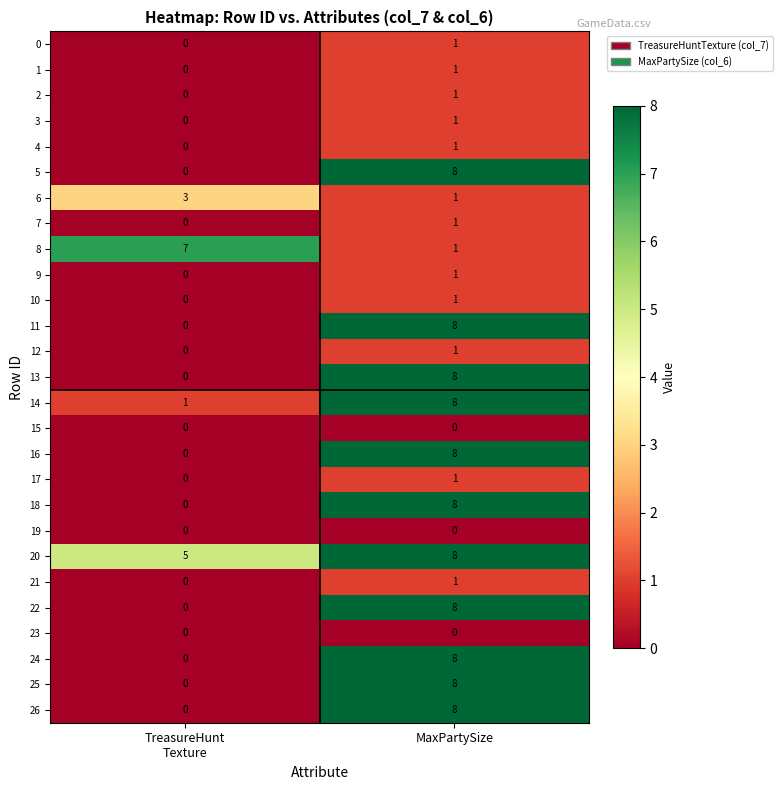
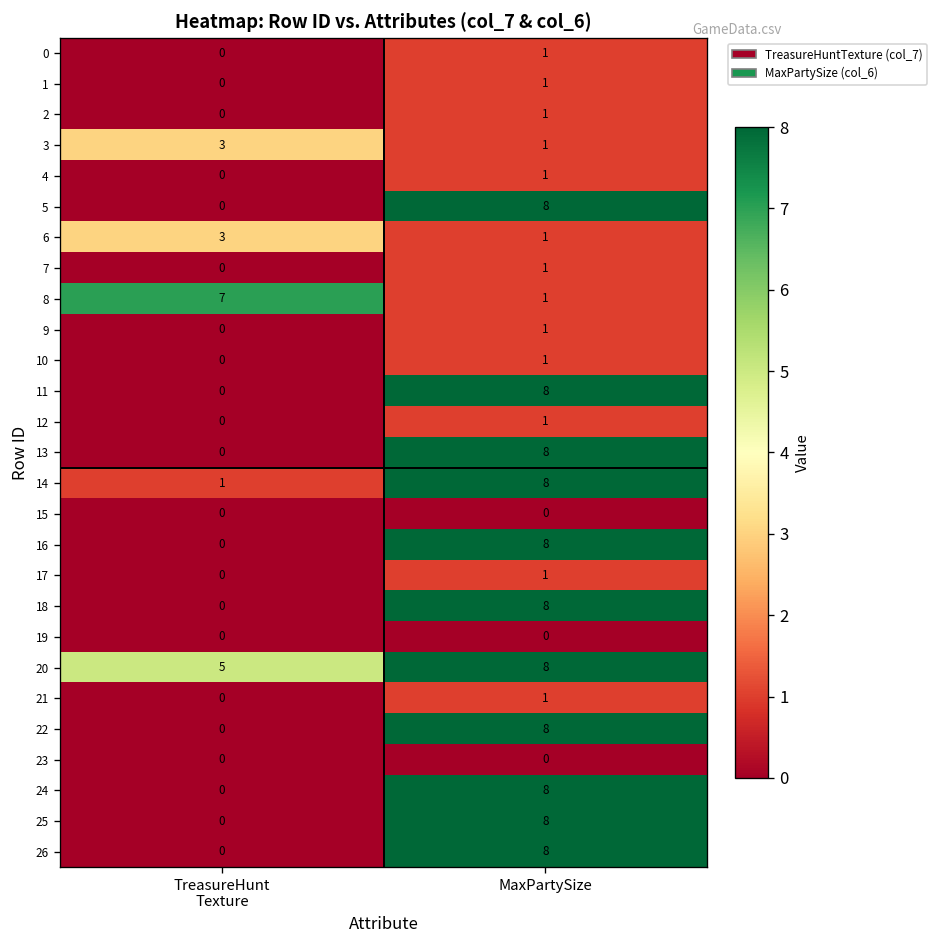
  {
    "0": {
      "TreasureHunt Texture": 0,
      "MaxPartySize": 1
    },
    "1": {
      "TreasureHunt Texture": 0,
      "MaxPartySize": 1
    },
    "2": {
      "TreasureHunt Texture": 0,
      "MaxPartySize": 1
    },
    "3": {
-     "TreasureHunt Texture": 0,
+     "TreasureHunt Texture": 3,
      "MaxPartySize": 1
    },
    "4": {
      "TreasureHunt Texture": 0,
      "MaxPartySize": 1
    },
    "5": {
      "TreasureHunt Texture": 0,
      "MaxPartySize": 8
    },
    "6": {
      "TreasureHunt Texture": 3,
      "MaxPartySize": 1
    },
    "7": {
      "TreasureHunt Texture": 0,
      "MaxPartySize": 1
    },
    "8": {
      "TreasureHunt Texture": 7,
      "MaxPartySize": 1
    },
    "9": {
      "TreasureHunt Texture": 0,
      "MaxPartySize": 1
    },
    "10": {
      "TreasureHunt Texture": 0,
      "MaxPartySize": 1
    },
    "11": {
      "TreasureHunt Texture": 0,
      "MaxPartySize": 8
    },
    "12": {
      "TreasureHunt Texture": 0,
      "MaxPartySize": 1
    },
    "13": {
      "TreasureHunt Texture": 0,
      "MaxPartySize": 8
    },
    "14": {
      "TreasureHunt Texture": 1,
      "MaxPartySize": 8
    },
    "15": {
      "TreasureHunt Texture": 0,
      "MaxPartySize": 0
    },
    "16": {
      "TreasureHunt Texture": 0,
      "MaxPartySize": 8
    },
    "17": {
      "TreasureHunt Texture": 0,
      "MaxPartySize": 1
    },
    "18": {
      "TreasureHunt Texture": 0,
      "MaxPartySize": 8
    },
    "19": {
      "TreasureHunt Texture": 0,
      "MaxPartySize": 0
    },
    "20": {
      "TreasureHunt Texture": 5,
      "MaxPartySize": 8
    },
    "21": {
      "TreasureHunt Texture": 0,
      "MaxPartySize": 1
    },
    "22": {
      "TreasureHunt Texture": 0,
      "MaxPartySize": 8
    },
    "23": {
      "TreasureHunt Texture": 0,
      "MaxPartySize": 0
    },
    "24": {
      "TreasureHunt Texture": 0,
      "MaxPartySize": 8
    },
    "25": {
      "TreasureHunt Texture": 0,
      "MaxPartySize": 8
    },
    "26": {
      "TreasureHunt Texture": 0,
      "MaxPartySize": 8
    }
  }
